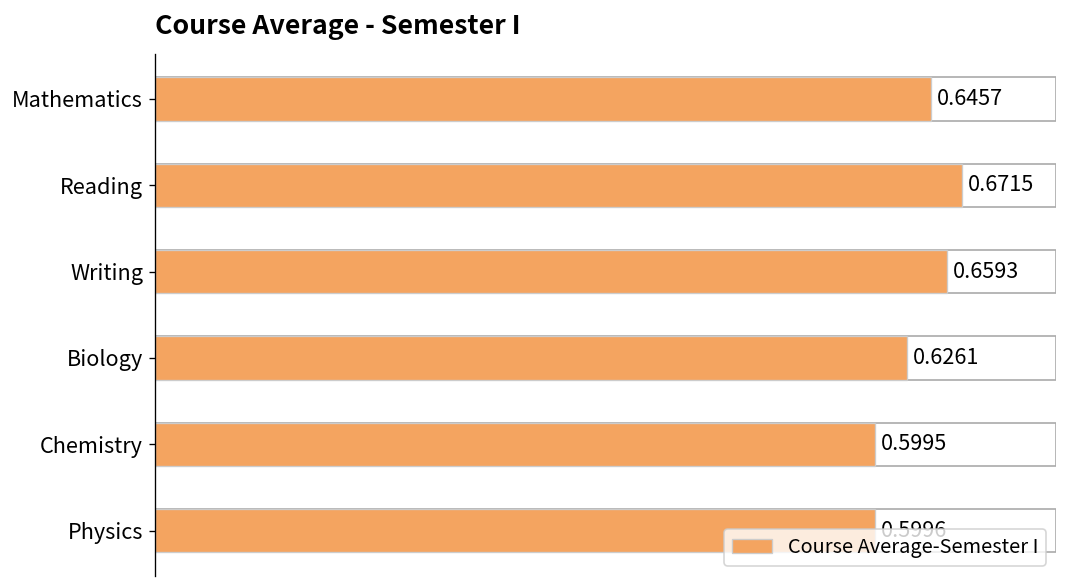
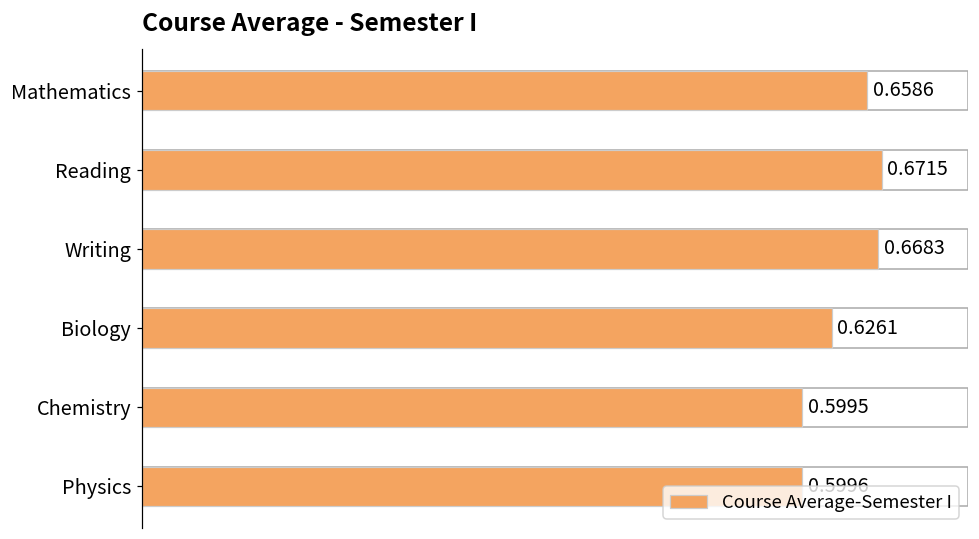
  {
-   "Mathematics": 0.6457,
+   "Mathematics": 0.6586,
    "Reading": 0.6715,
-   "Writing": 0.6593,
+   "Writing": 0.6683,
    "Biology": 0.6261,
    "Chemistry": 0.5995
  }
